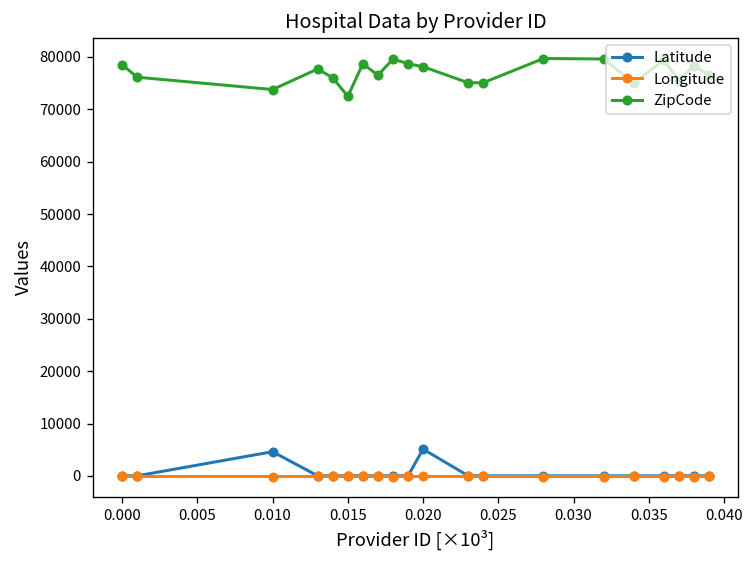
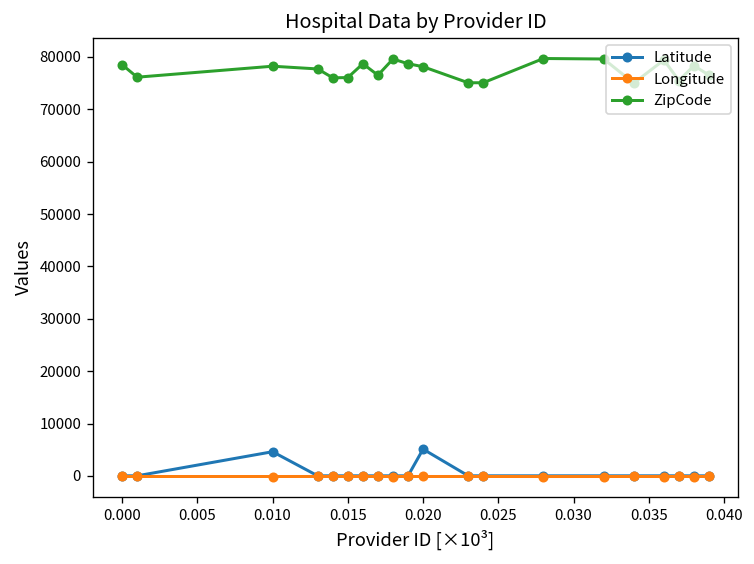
  {
    "Latitude": {
      "0.010": 5000,
      "0.020": 5000
    },
    "Longitude": {
      "0.010": 0,
      "0.020": 0
    },
    "ZipCode": {
      "0.000": 79000,
-     "0.010": 74000,
-     "0.015": 72000,
+     "0.010": 78000,
+     "0.015": 76000,
      "0.020": 78000
    }
  }
